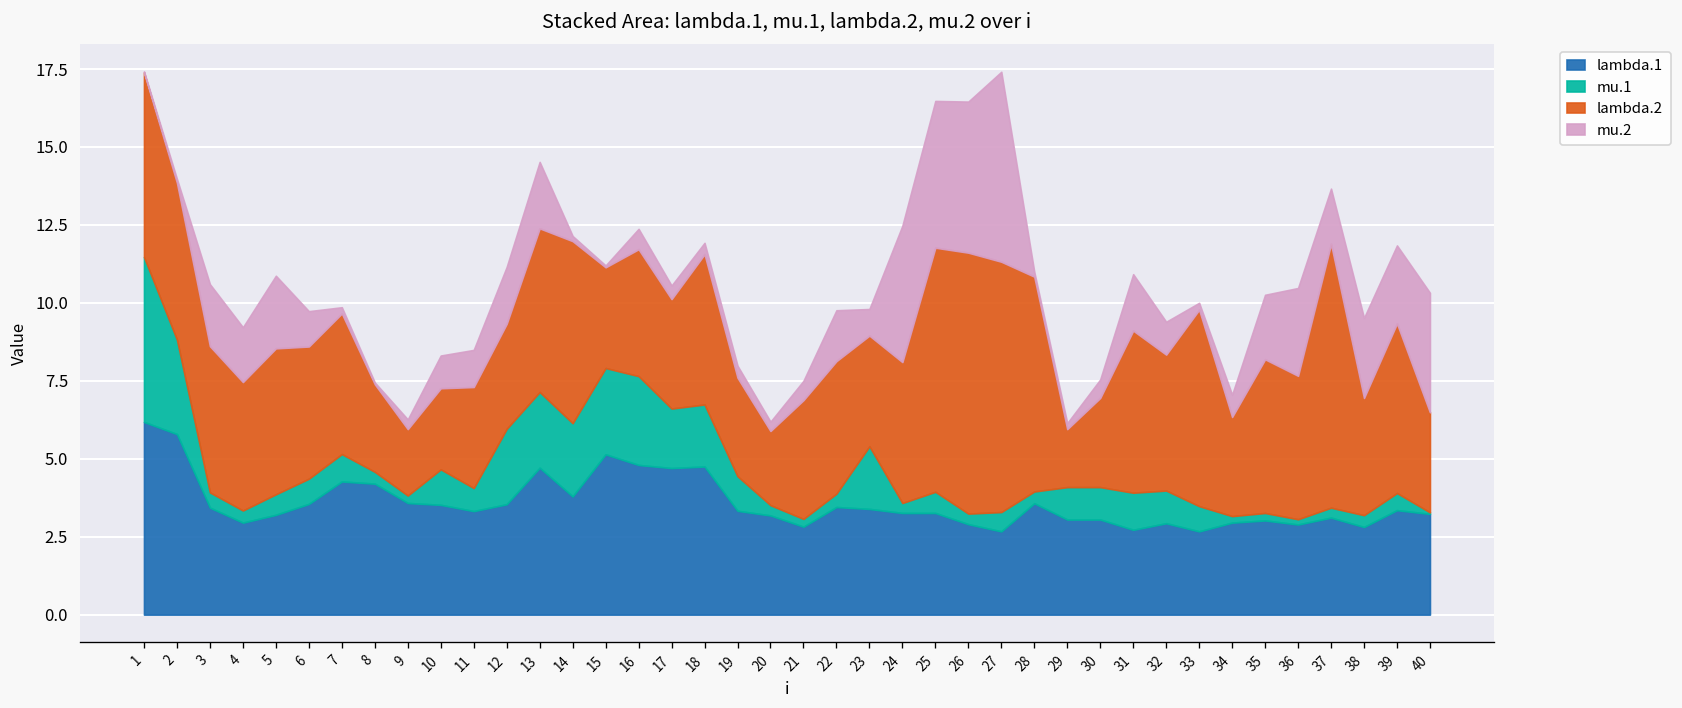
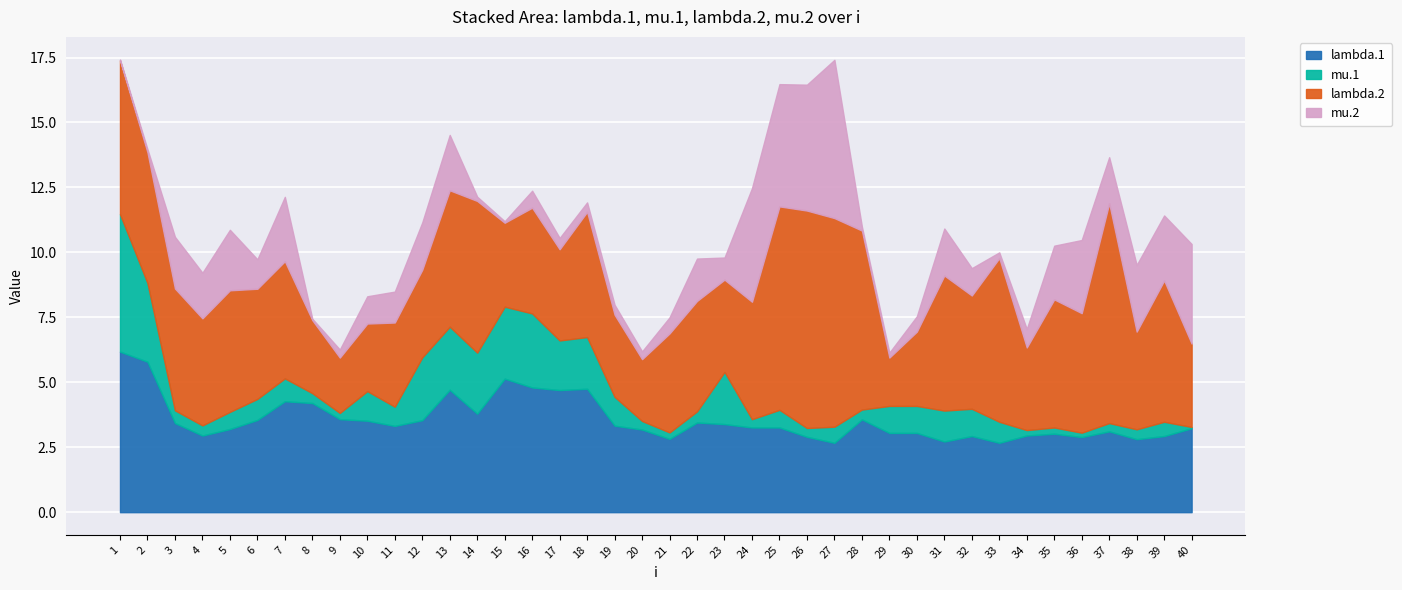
  {
    "lambda.1": {
      "1": 6.2,
      "2": 5.8,
      "3": 3.4,
      "4": 3.0,
      "5": 3.2,
      "6": 3.6,
      "7": 4.3,
      "8": 4.2,
      "9": 3.6,
      "10": 3.5,
      "11": 3.3,
      "12": 3.5,
      "13": 4.7,
      "14": 3.8,
      "15": 5.1,
      "16": 4.8,
      "17": 4.7,
      "18": 4.8,
      "19": 3.3,
      "20": 3.2,
      "21": 2.8,
      "22": 3.5,
      "23": 3.4,
      "24": 3.3,
      "25": 3.3,
      "26": 2.9,
      "27": 2.7,
      "28": 3.6,
      "29": 3.1,
      "30": 3.1,
      "31": 2.7,
      "32": 2.9,
      "33": 2.7,
      "34": 3.0,
      "35": 3.0,
      "36": 2.9,
      "37": 3.1,
      "38": 2.8,
-     "39": 3.4
+     "39": 2.9
    },
    "mu.1": {
      "1": 5.3,
      "2": 3.0,
      "3": 0.5,
      "4": 0.4,
      "5": 0.7,
      "6": 0.8,
      "7": 0.9,
      "8": 0.4,
      "9": 0.2,
      "10": 1.1,
      "11": 0.7,
      "12": 2.4,
      "13": 2.4,
      "14": 2.4,
      "15": 2.8,
      "16": 2.9,
      "17": 1.9,
      "18": 2.0,
      "19": 1.1,
      "20": 0.3,
      "21": 0.3,
      "22": 0.4,
      "23": 2.0,
      "24": 0.3,
      "25": 0.7,
      "26": 0.3,
      "27": 0.6,
      "28": 0.4,
      "29": 1.0,
      "30": 1.0,
      "31": 1.2,
      "32": 1.1,
      "33": 0.8,
      "34": 0.2,
      "35": 0.2,
      "36": 0.2,
      "37": 0.3,
      "38": 0.4,
      "39": 0.6
    },
    "lambda.2": {
      "2": 5.0,
      "3": 4.7,
      "4": 4.1,
      "5": 4.7,
      "6": 4.2,
      "7": 4.5,
      "9": 2.1,
      "10": 2.6,
      "11": 3.2,
      "12": 3.4,
      "13": 5.3,
      "14": 5.8,
      "16": 4.1,
      "17": 3.5,
      "18": 4.8,
      "19": 3.2,
      "20": 2.4,
      "21": 3.8,
      "22": 4.3,
      "23": 3.5,
      "24": 4.5,
      "25": 7.8,
      "26": 8.4,
      "27": 8.0,
      "28": 6.9,
      "29": 1.9,
      "30": 2.9,
      "31": 5.2,
      "32": 4.4,
      "33": 6.3,
      "34": 3.2,
      "35": 4.9,
      "36": 4.6,
      "37": 8.5,
      "38": 3.8,
      "39": 5.4,
      "40": 3.2
    },
    "mu.2": {
      "2": 0.1,
      "3": 2.0,
      "4": 1.8,
      "5": 2.3,
      "6": 1.1,
-     "7": 0.2,
+     "7": 2.5,
      "9": 0.3,
      "10": 1.1,
      "11": 1.2,
      "12": 1.8,
      "13": 2.1,
      "14": 0.2,
      "16": 0.7,
      "17": 0.4,
      "18": 0.4,
      "19": 0.4,
      "20": 0.3,
      "21": 0.6,
      "22": 1.6,
      "23": 0.9,
      "24": 4.4,
      "25": 4.7,
      "26": 4.8,
      "27": 6.1,
      "28": 0.2,
      "29": 0.2,
      "30": 0.6,
      "31": 1.8,
      "32": 1.1,
      "33": 0.2,
      "34": 0.7,
      "35": 2.1,
      "36": 2.8,
      "37": 1.8,
      "38": 2.6,
      "39": 2.5,
      "40": 3.8
    }
  }
